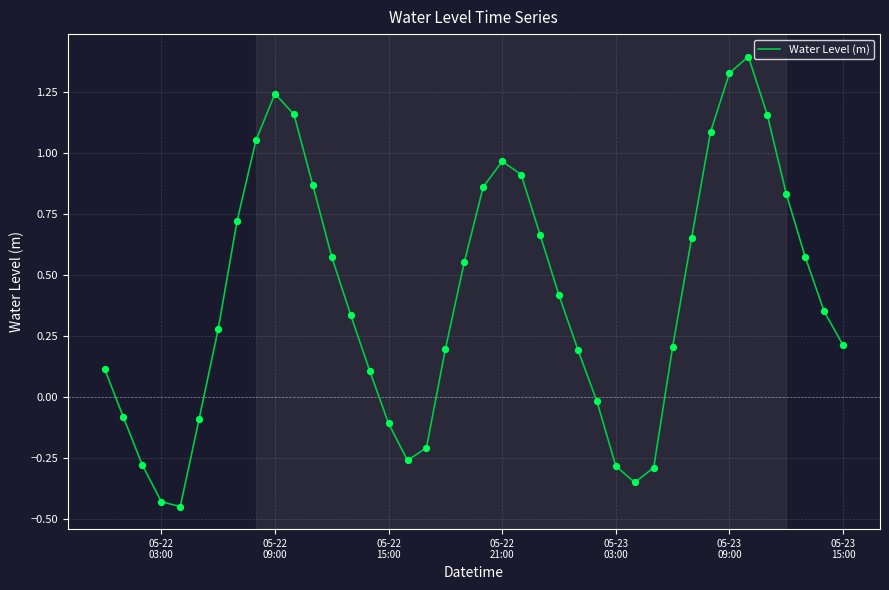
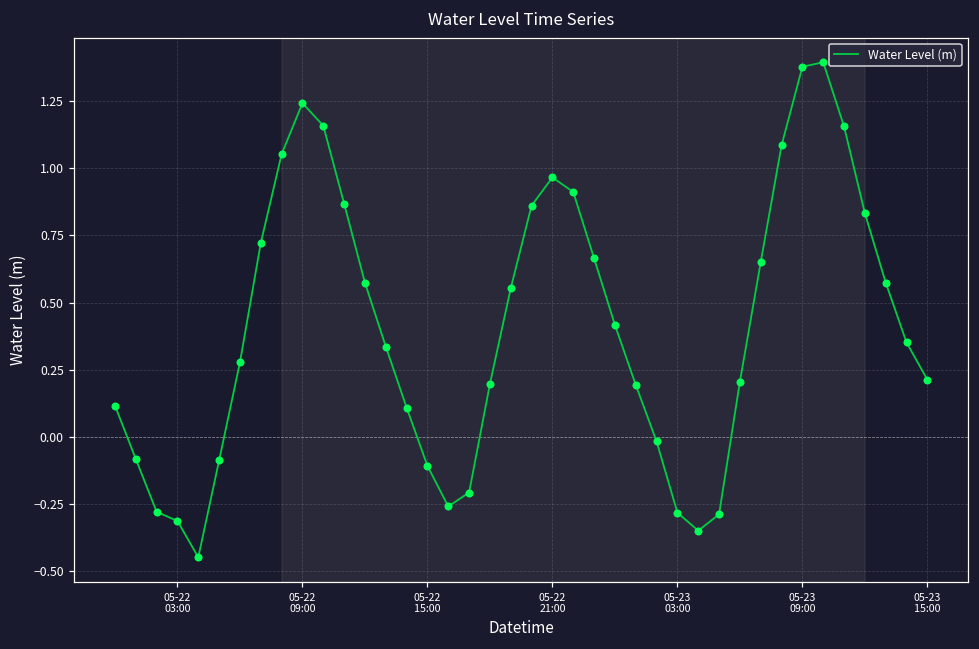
  {
-   "05-22 03:00": -0.43,
+   "05-22 03:00": -0.31,
    "05-22 09:00": 1.24,
    "05-22 15:00": -0.11,
    "05-22 21:00": 0.97,
    "05-23 03:00": -0.28,
-   "05-23 09:00": 1.33,
+   "05-23 09:00": 1.38,
    "05-23 15:00": 0.21
  }
